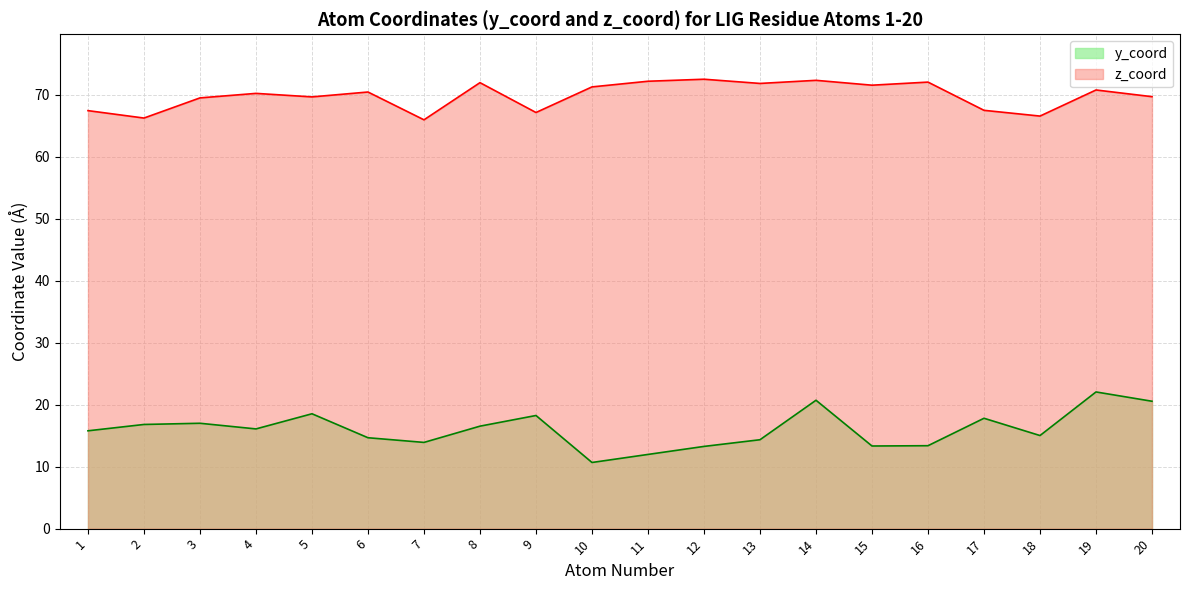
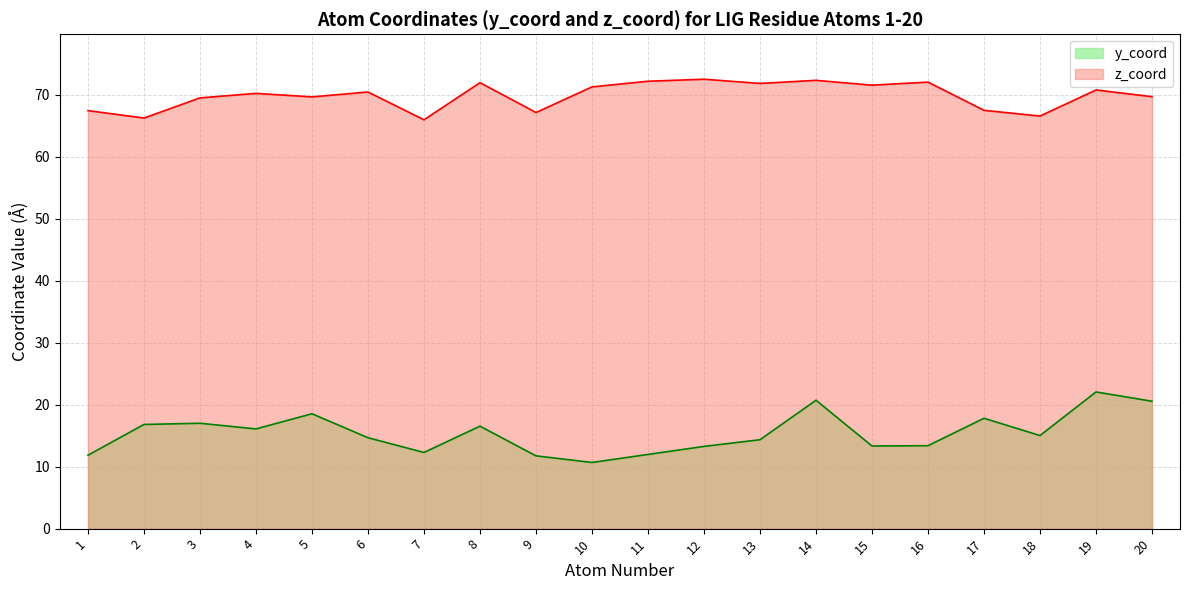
  {
    "y_coord": {
-     "1": 16,
+     "1": 12,
      "2": 17,
      "3": 17,
      "4": 16,
      "5": 19,
      "6": 15,
-     "7": 14,
+     "7": 12,
      "8": 17,
-     "9": 18,
+     "9": 12,
      "10": 11,
      "11": 12,
      "12": 13,
      "13": 14,
      "14": 21,
      "15": 13,
      "16": 13,
      "17": 18,
      "18": 15,
      "19": 22,
      "20": 21
    },
    "z_coord": {
      "1": 67,
      "2": 66,
      "3": 69,
      "4": 70,
      "5": 70,
      "6": 70,
      "7": 66,
      "8": 72,
      "9": 67,
      "10": 71,
      "11": 72,
      "12": 72,
      "13": 72,
      "14": 72,
      "15": 72,
      "16": 72,
      "17": 67,
      "18": 67,
      "19": 71,
      "20": 70
    }
  }
